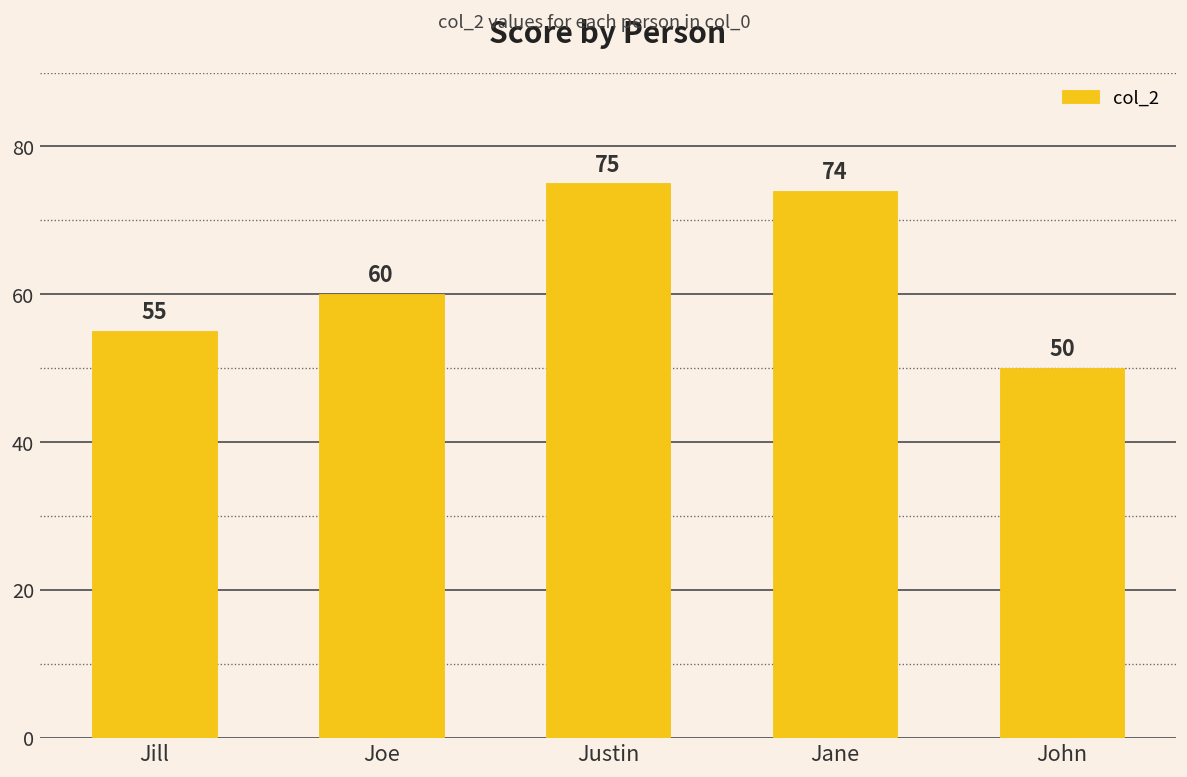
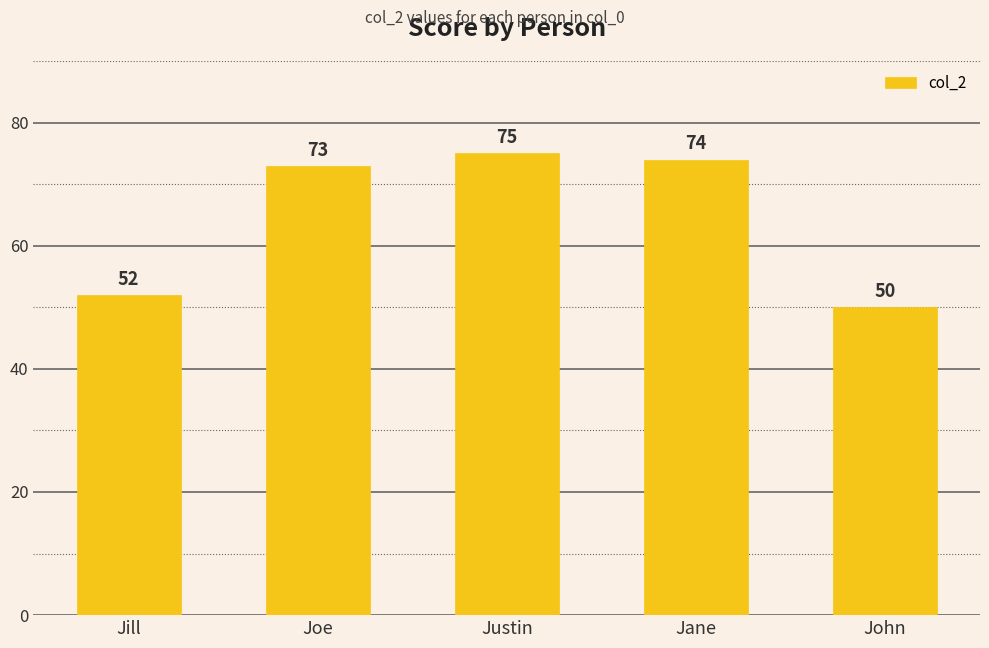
  {
-   "Jill": 55,
-   "Joe": 60,
+   "Jill": 52,
+   "Joe": 73,
    "Justin": 75,
    "Jane": 74,
    "John": 50
  }
